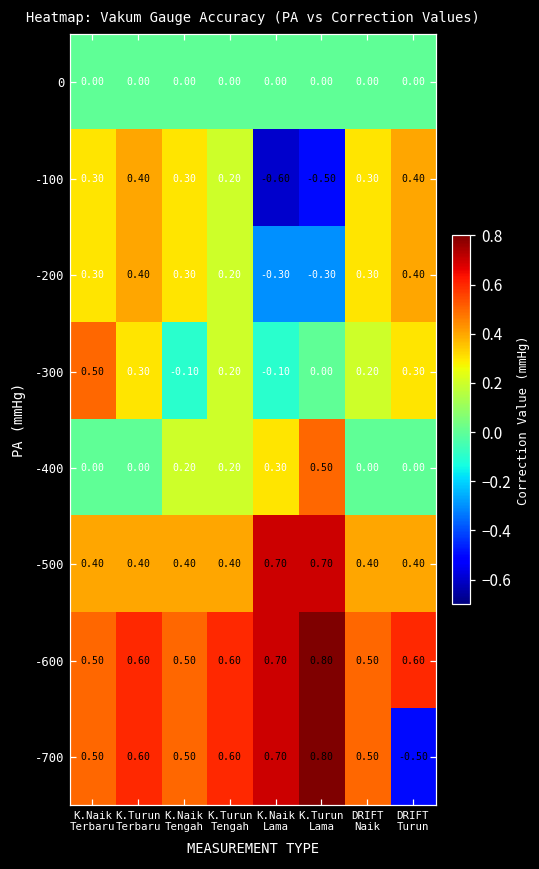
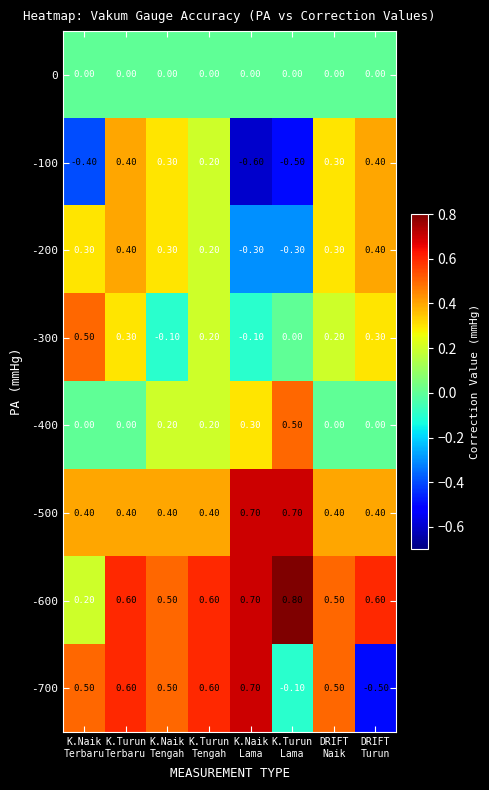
  {
    "0": {
      "K.Naik Terbaru": 0.00,
      "K.Turun Terbaru": 0.00,
      "K.Naik Tengah": 0.00,
      "K.Turun Tengah": 0.00,
      "K.Naik Lama": 0.00,
      "K.Turun Lama": 0.00,
      "DRIFT Naik": 0.00,
      "DRIFT Turun": 0.00
    },
    "-100": {
-     "K.Naik Terbaru": 0.30,
+     "K.Naik Terbaru": -0.40,
      "K.Turun Terbaru": 0.40,
      "K.Naik Tengah": 0.30,
      "K.Turun Tengah": 0.20,
      "K.Naik Lama": -0.60,
      "K.Turun Lama": -0.50,
      "DRIFT Naik": 0.30,
      "DRIFT Turun": 0.40
    },
    "-200": {
      "K.Naik Terbaru": 0.30,
      "K.Turun Terbaru": 0.40,
      "K.Naik Tengah": 0.30,
      "K.Turun Tengah": 0.20,
      "K.Naik Lama": -0.30,
      "K.Turun Lama": -0.30,
      "DRIFT Naik": 0.30,
      "DRIFT Turun": 0.40
    },
    "-300": {
      "K.Naik Terbaru": 0.50,
      "K.Turun Terbaru": 0.30,
      "K.Naik Tengah": -0.10,
      "K.Turun Tengah": 0.20,
      "K.Naik Lama": -0.10,
      "K.Turun Lama": 0.00,
      "DRIFT Naik": 0.20,
      "DRIFT Turun": 0.30
    },
    "-400": {
      "K.Naik Terbaru": 0.00,
      "K.Turun Terbaru": 0.00,
      "K.Naik Tengah": 0.20,
      "K.Turun Tengah": 0.20,
      "K.Naik Lama": 0.30,
      "K.Turun Lama": 0.50,
      "DRIFT Naik": 0.00,
      "DRIFT Turun": 0.00
    },
    "-500": {
      "K.Naik Terbaru": 0.40,
      "K.Turun Terbaru": 0.40,
      "K.Naik Tengah": 0.40,
      "K.Turun Tengah": 0.40,
      "K.Naik Lama": 0.70,
      "K.Turun Lama": 0.70,
      "DRIFT Naik": 0.40,
      "DRIFT Turun": 0.40
    },
    "-600": {
-     "K.Naik Terbaru": 0.50,
+     "K.Naik Terbaru": 0.20,
      "K.Turun Terbaru": 0.60,
      "K.Naik Tengah": 0.50,
      "K.Turun Tengah": 0.60,
      "K.Naik Lama": 0.70,
      "K.Turun Lama": 0.80,
      "DRIFT Naik": 0.50,
      "DRIFT Turun": 0.60
    },
    "-700": {
      "K.Naik Terbaru": 0.50,
      "K.Turun Terbaru": 0.60,
      "K.Naik Tengah": 0.50,
      "K.Turun Tengah": 0.60,
      "K.Naik Lama": 0.70,
-     "K.Turun Lama": 0.80,
+     "K.Turun Lama": -0.10,
      "DRIFT Naik": 0.50,
      "DRIFT Turun": -0.50
    }
  }
